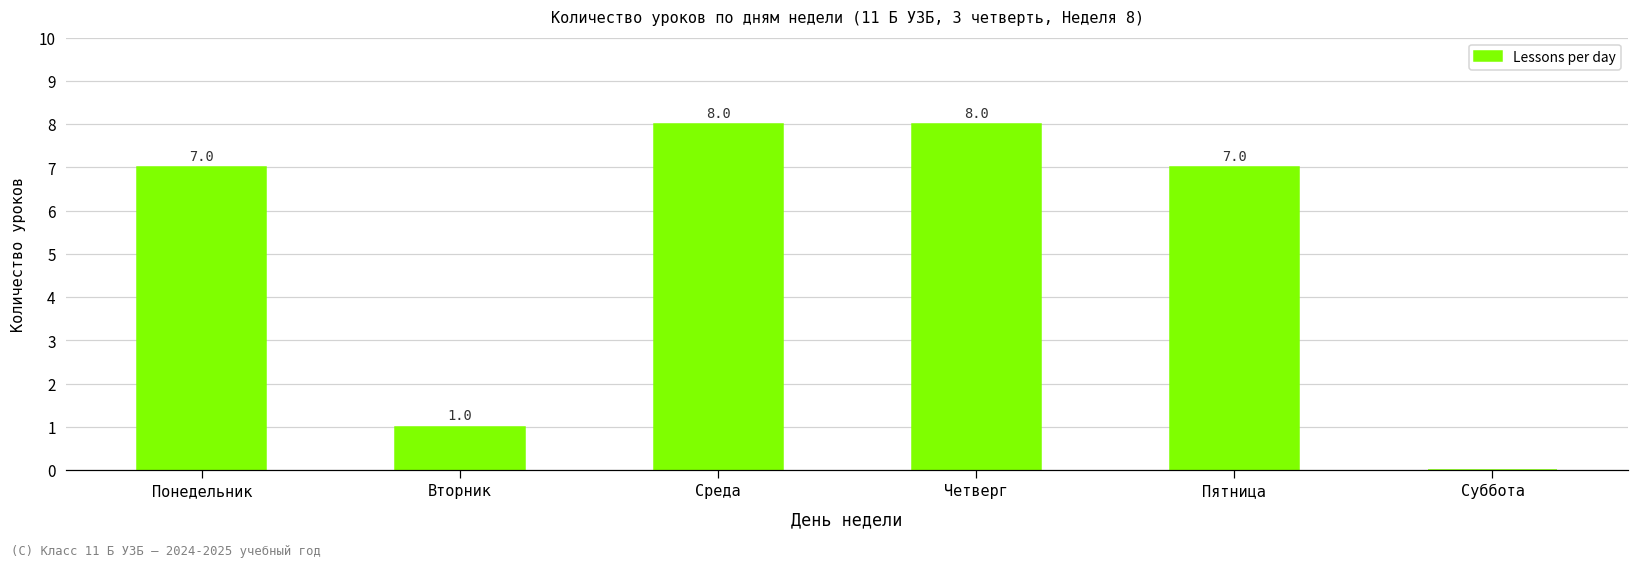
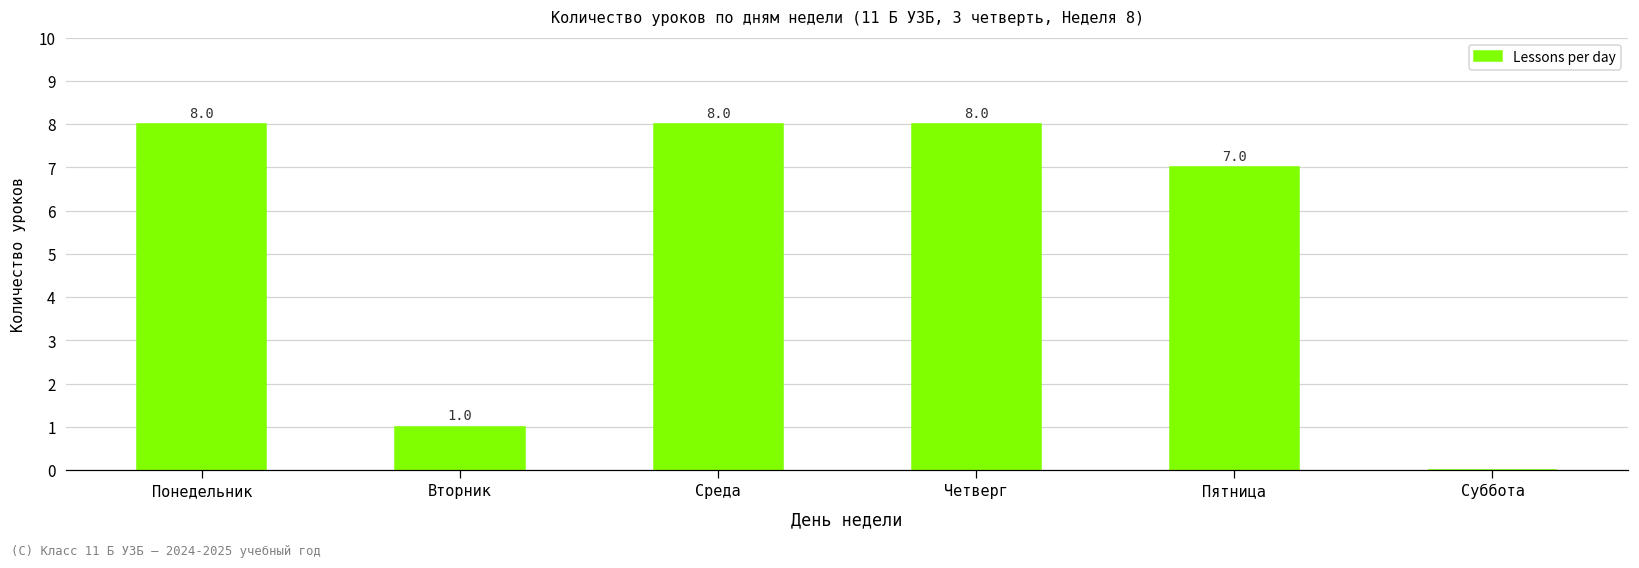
  {
-   "Понедельник": 7.0,
+   "Понедельник": 8.0,
    "Вторник": 1.0,
    "Среда": 8.0,
    "Четверг": 8.0,
    "Пятница": 7.0
  }
